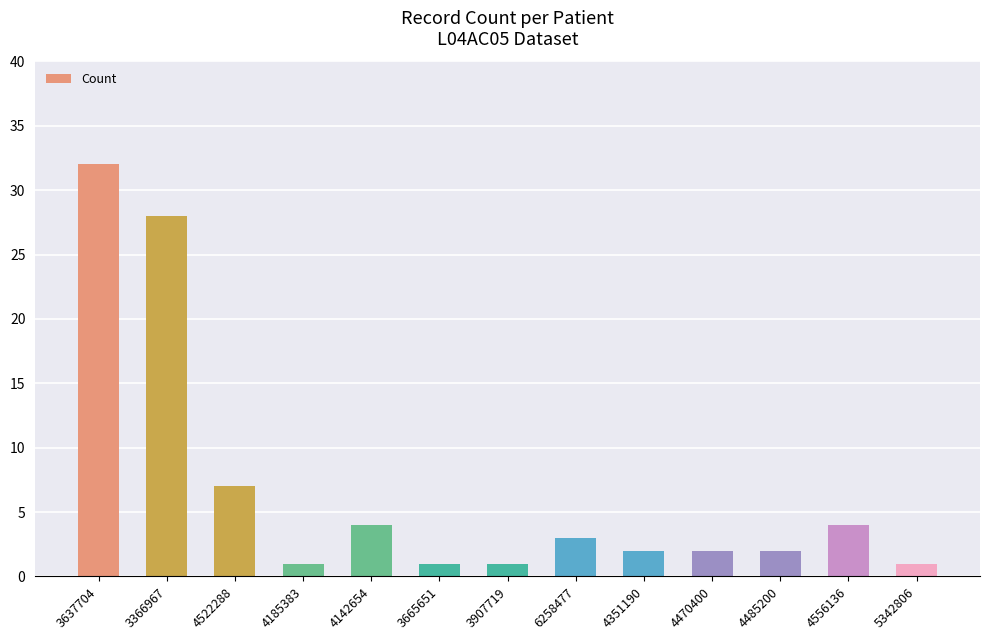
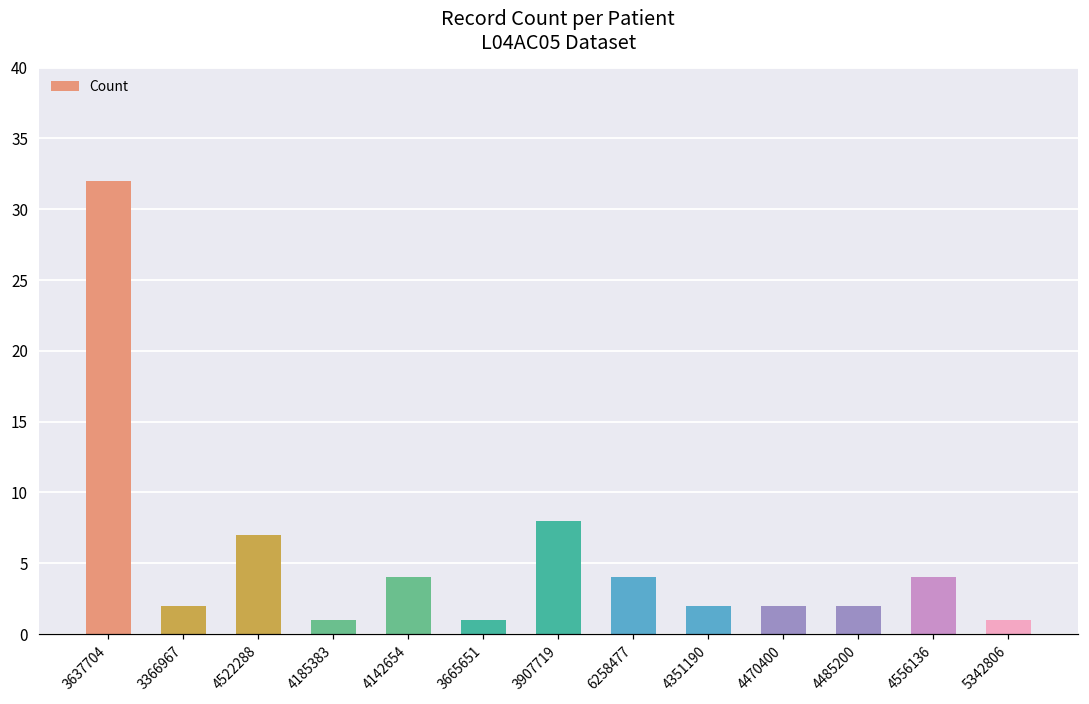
  {
    "3637704": 32,
-   "3366967": 28,
+   "3366967": 2,
    "4522288": 7,
    "4185383": 1,
    "4142654": 4,
    "3665651": 1,
-   "3907719": 1,
-   "6258477": 3,
+   "3907719": 8,
+   "6258477": 4,
    "4351190": 2,
    "4470400": 2,
    "4485200": 2,
    "4556136": 4,
    "5342806": 1
  }
